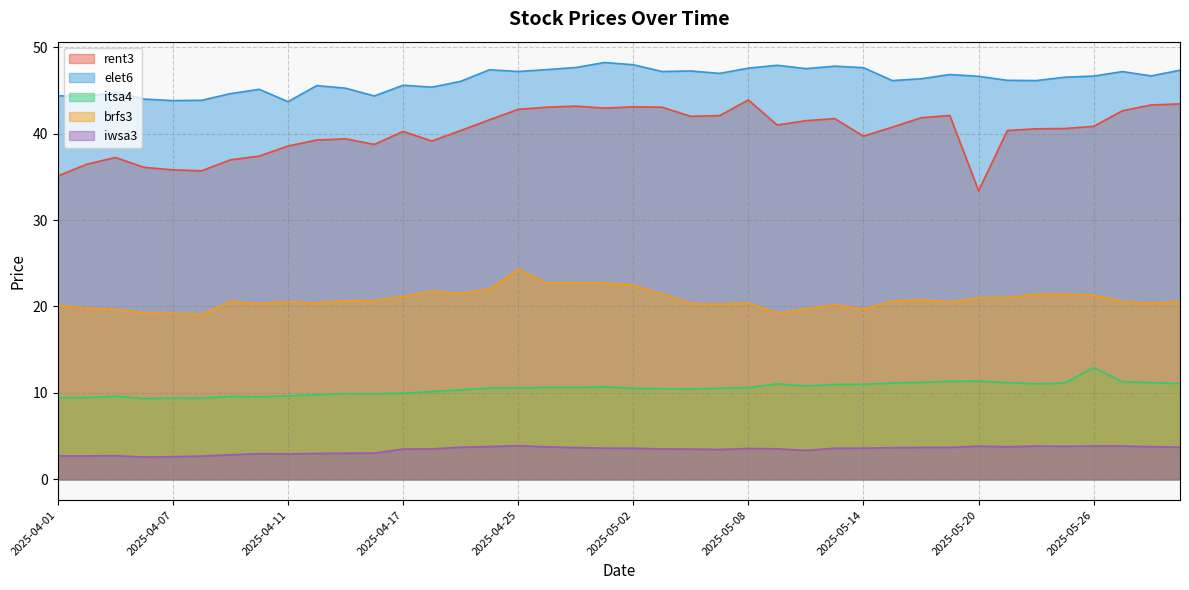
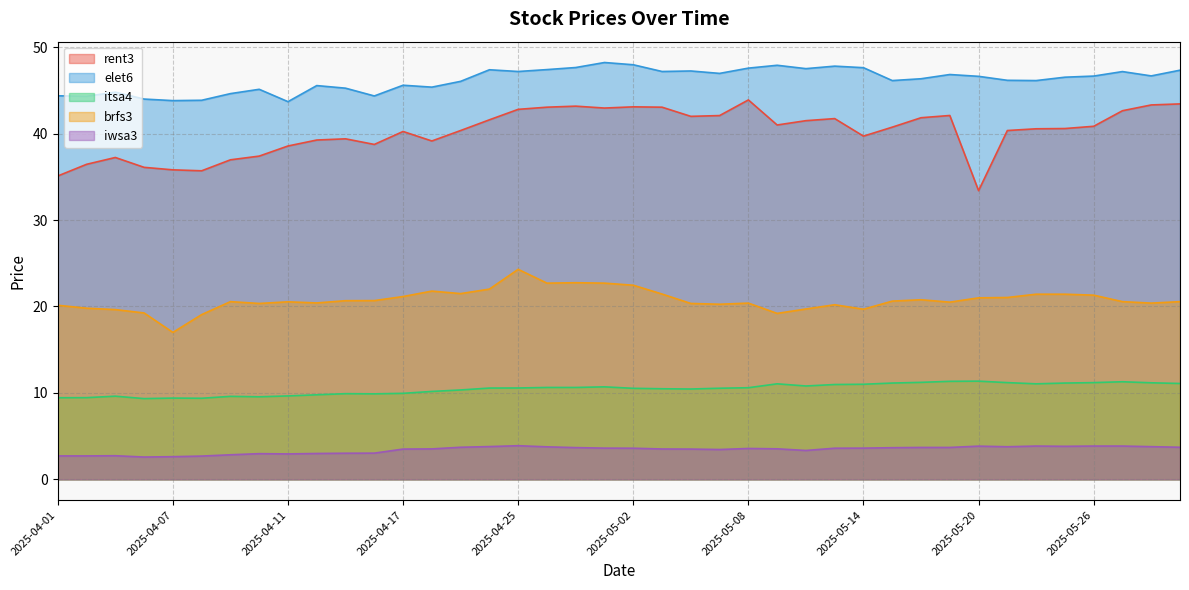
  {
    "rent3": {
      "2025-04-01": 35,
      "2025-04-07": 36,
      "2025-04-11": 39,
      "2025-04-17": 40,
      "2025-04-25": 43,
      "2025-05-02": 43,
      "2025-05-08": 44,
      "2025-05-14": 40,
      "2025-05-20": 33,
      "2025-05-26": 41
    },
    "elet6": {
      "2025-04-01": 44,
      "2025-04-07": 44,
      "2025-04-11": 44,
      "2025-04-17": 46,
      "2025-04-25": 47,
      "2025-05-02": 48,
      "2025-05-08": 48,
      "2025-05-14": 48,
      "2025-05-20": 47,
      "2025-05-26": 47
    },
    "itsa4": {
      "2025-04-01": 9,
      "2025-04-07": 9,
      "2025-04-11": 10,
      "2025-04-17": 10,
      "2025-04-25": 11,
      "2025-05-02": 11,
      "2025-05-08": 11,
      "2025-05-14": 11,
      "2025-05-20": 11,
-     "2025-05-26": 13
+     "2025-05-26": 11
    },
    "brfs3": {
      "2025-04-01": 20,
-     "2025-04-07": 19,
+     "2025-04-07": 17,
      "2025-04-11": 21,
      "2025-04-17": 21,
      "2025-04-25": 24,
      "2025-05-02": 22,
      "2025-05-08": 20,
      "2025-05-14": 20,
      "2025-05-20": 21,
      "2025-05-26": 21
    },
    "iwsa3": {
      "2025-04-01": 3,
      "2025-04-07": 3,
      "2025-04-11": 3,
      "2025-04-17": 4,
      "2025-04-25": 4,
      "2025-05-02": 4,
      "2025-05-08": 4,
      "2025-05-14": 4,
      "2025-05-20": 4,
      "2025-05-26": 4
    }
  }
